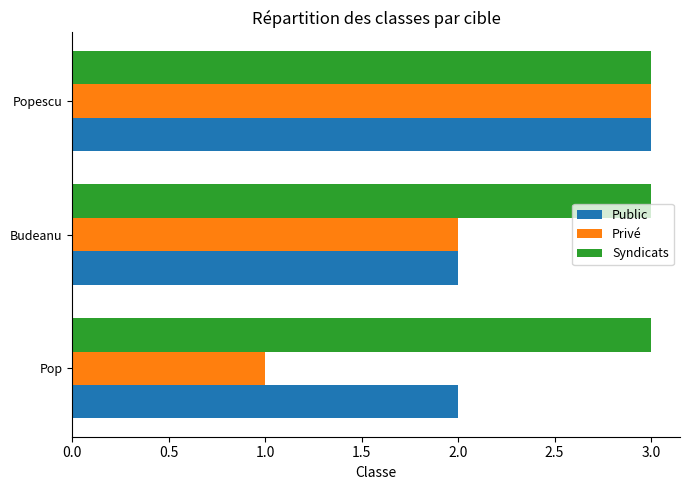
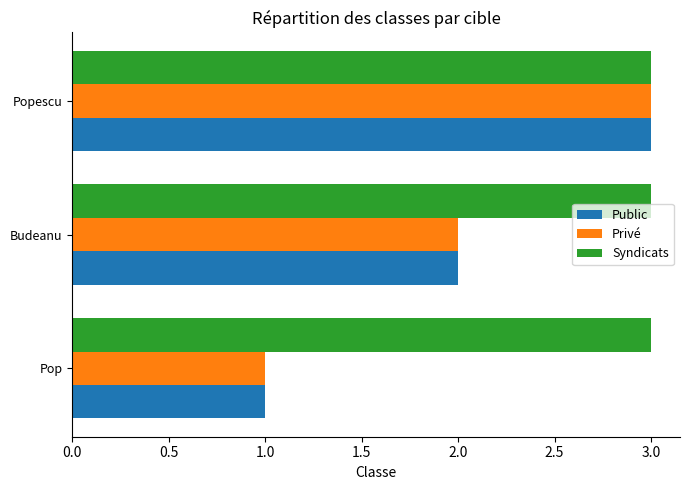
  {
    "Public": {
      "Popescu": 3,
      "Budeanu": 2,
-     "Pop": 2
+     "Pop": 1
    },
    "Privé": {
      "Popescu": 3,
      "Budeanu": 2,
      "Pop": 1
    },
    "Syndicats": {
      "Popescu": 3,
      "Budeanu": 3,
      "Pop": 3
    }
  }
